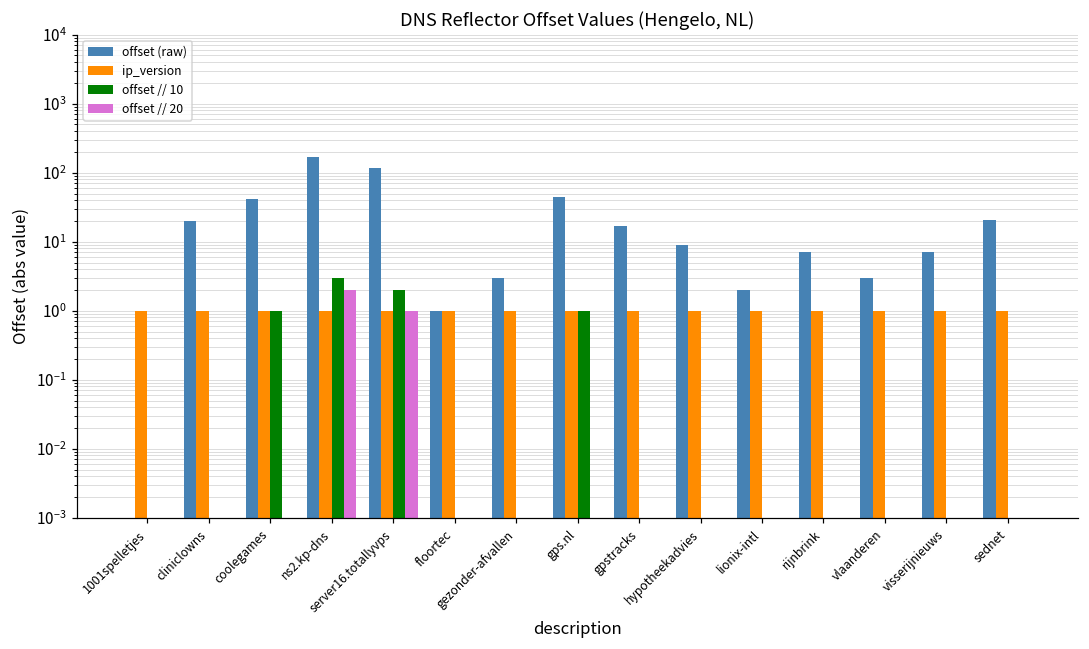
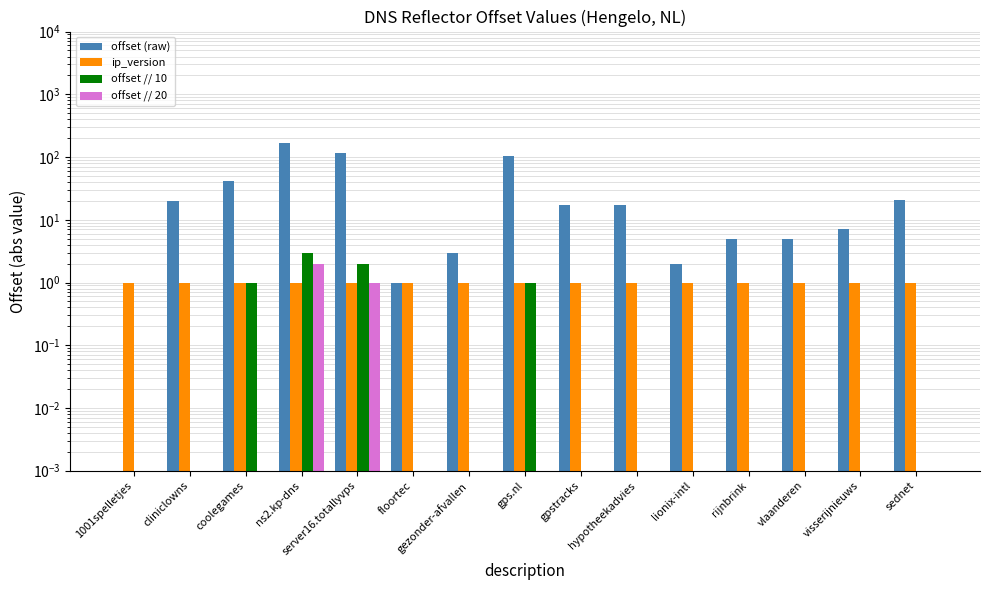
  {
    "offset (raw)": {
      "1001spelletjes": 0.0010,
      "cliniclowns": 20,
      "coolegames": 40,
      "ns2.kp-dns": 170,
      "server16.totallyvps": 120,
      "floortec": 1,
      "gezonder-afvallen": 3,
-     "gps.nl": 50,
+     "gps.nl": 110,
      "gpstracks": 17,
-     "hypotheekadvies": 9,
+     "hypotheekadvies": 17,
      "lionix-intl": 2,
-     "rijnbrink": 7,
-     "vlaanderen": 3,
+     "rijnbrink": 5,
+     "vlaanderen": 5,
      "visserijnieuws": 7,
      "sednet": 21
    },
    "ip_version": {
      "1001spelletjes": 1,
      "cliniclowns": 1,
      "coolegames": 1,
      "ns2.kp-dns": 1,
      "server16.totallyvps": 1,
      "floortec": 1,
      "gezonder-afvallen": 1,
      "gps.nl": 1,
      "gpstracks": 1,
      "hypotheekadvies": 1,
      "lionix-intl": 1,
      "rijnbrink": 1,
      "vlaanderen": 1,
      "visserijnieuws": 1,
      "sednet": 1
    },
    "offset // 10": {
      "1001spelletjes": 0.0010,
      "cliniclowns": 0.0010,
      "coolegames": 1,
      "ns2.kp-dns": 3,
      "server16.totallyvps": 2,
      "floortec": 0.0010,
      "gezonder-afvallen": 0.0010,
      "gps.nl": 1,
      "gpstracks": 0.0010,
      "hypotheekadvies": 0.0010,
      "lionix-intl": 0.0010,
      "rijnbrink": 0.0010,
      "vlaanderen": 0.0010,
      "visserijnieuws": 0.0010,
      "sednet": 0.0010
    },
    "offset // 20": {
      "1001spelletjes": 0.0010,
      "cliniclowns": 0.0010,
      "coolegames": 0.0010,
      "ns2.kp-dns": 2,
      "server16.totallyvps": 1,
      "floortec": 0.0010,
      "gezonder-afvallen": 0.0010,
      "gps.nl": 0.0010,
      "gpstracks": 0.0010,
      "hypotheekadvies": 0.0010,
      "lionix-intl": 0.0010,
      "rijnbrink": 0.0010,
      "vlaanderen": 0.0010,
      "visserijnieuws": 0.0010,
      "sednet": 0.0010
    }
  }
